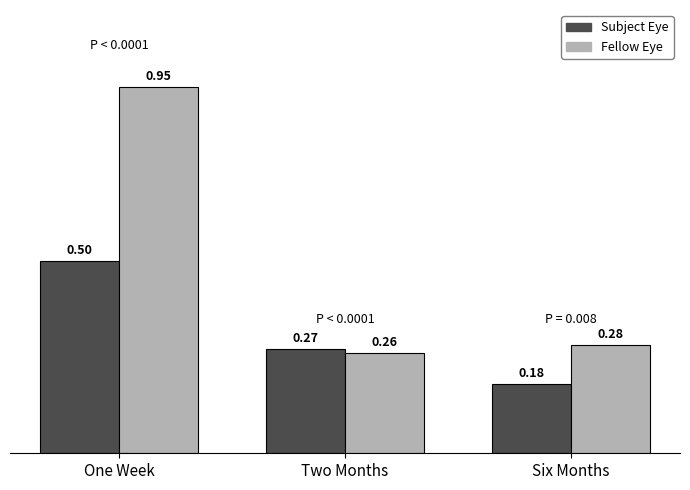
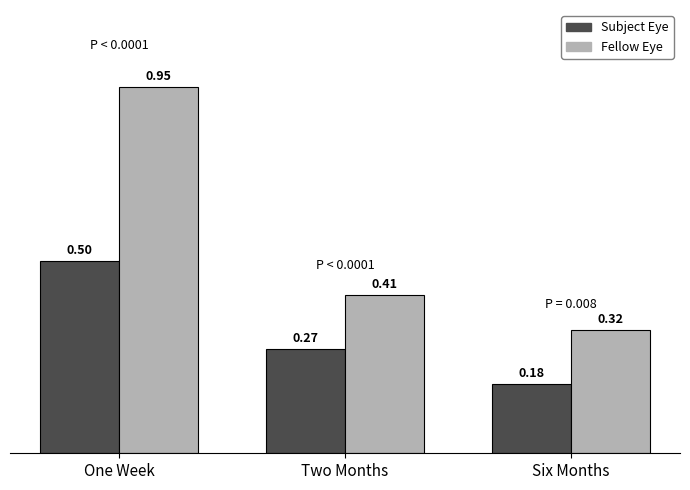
  {
    "Subject Eye": {
      "One Week": 0.50,
      "Two Months": 0.27,
      "Six Months": 0.18
    },
    "Fellow Eye": {
      "One Week": 0.95,
-     "Two Months": 0.26,
-     "Six Months": 0.28
+     "Two Months": 0.41,
+     "Six Months": 0.32
    }
  }
